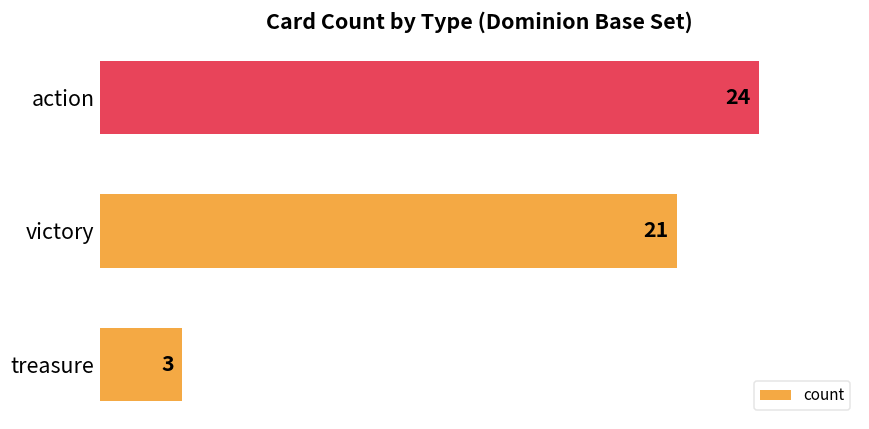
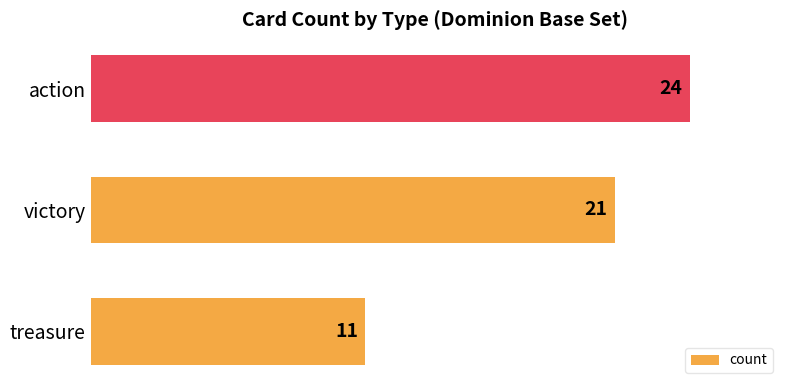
  {
    "action": 24,
    "victory": 21,
-   "treasure": 3
+   "treasure": 11
  }
